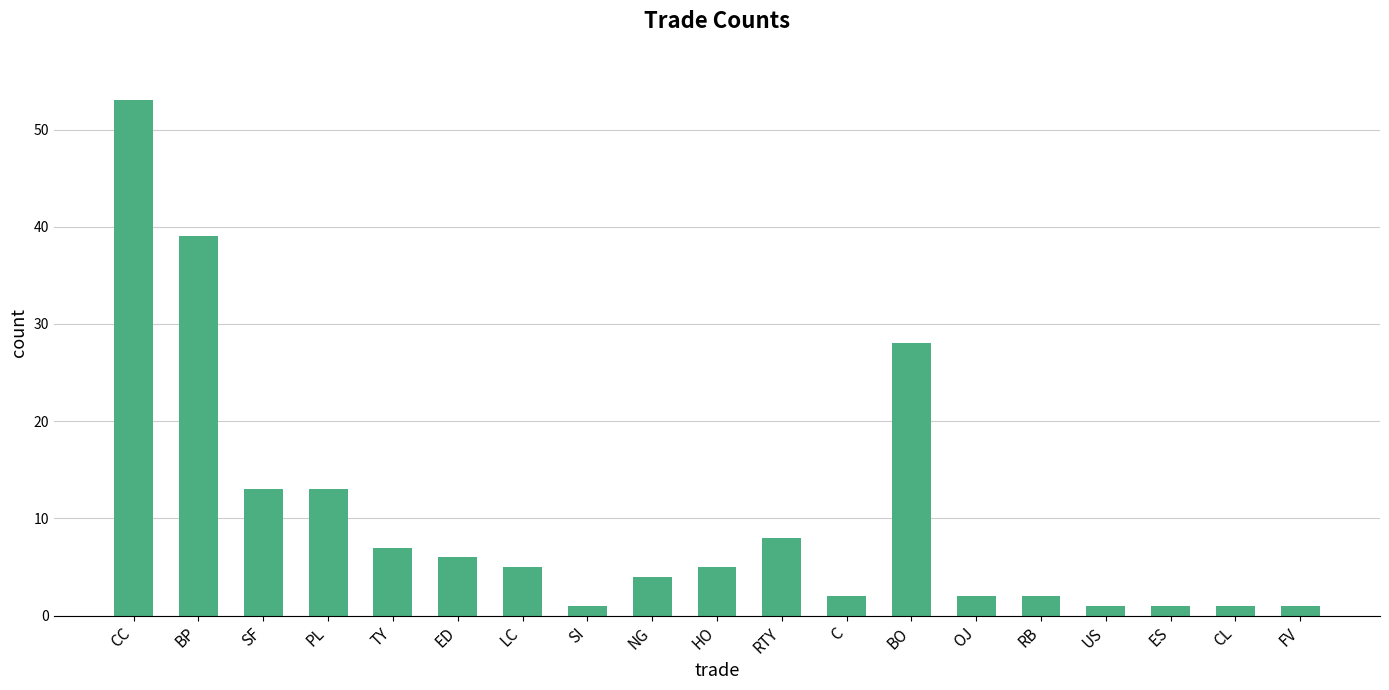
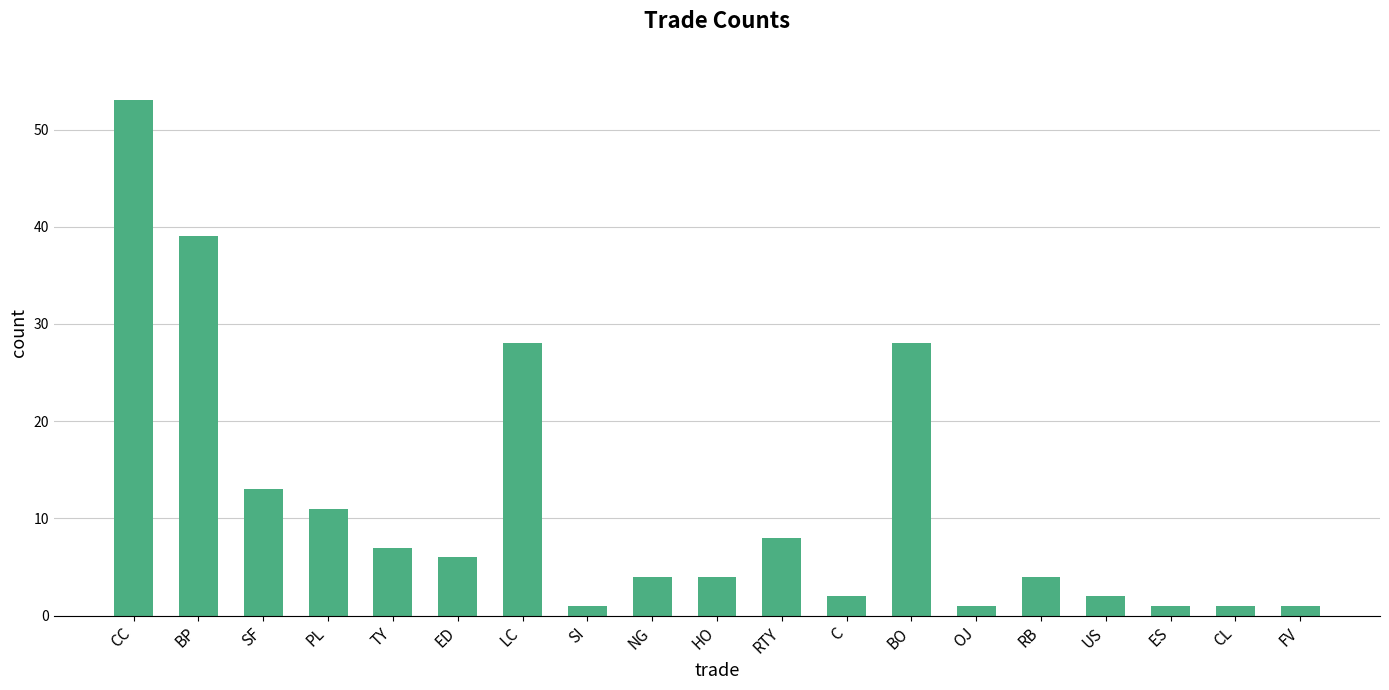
  {
    "CC": 53,
    "BP": 39,
    "SF": 13,
-   "PL": 13,
+   "PL": 11,
    "TY": 7,
    "ED": 6,
-   "LC": 5,
+   "LC": 28,
    "SI": 1,
    "NG": 4,
-   "HO": 5,
+   "HO": 4,
    "RTY": 8,
    "C": 2,
    "BO": 28,
-   "OJ": 2,
-   "RB": 2,
-   "US": 1,
+   "OJ": 1,
+   "RB": 4,
+   "US": 2,
    "ES": 1,
    "CL": 1,
    "FV": 1
  }
